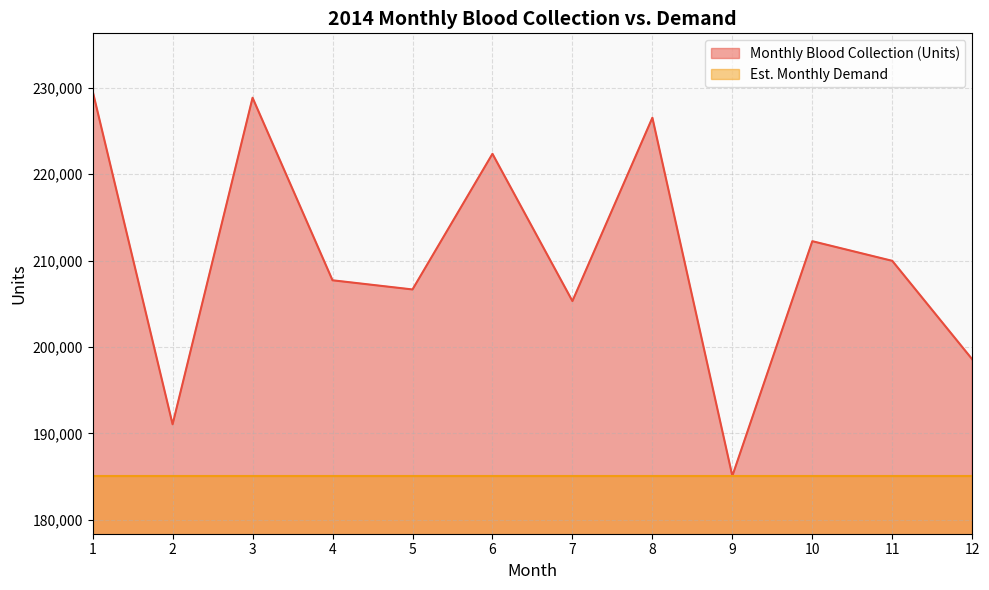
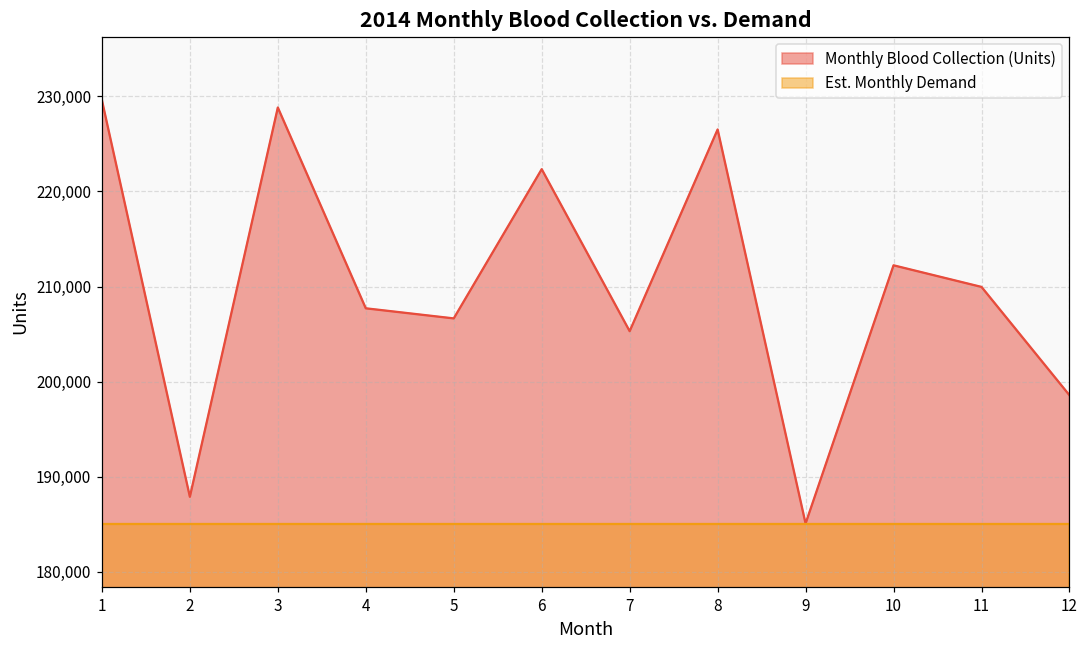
  {
    "Monthly Blood Collection (Units)": {
      "1": "230,000",
-     "2": "191,000",
+     "2": "188,000",
      "3": "229,000",
      "4": "208,000",
      "5": "207,000",
      "6": "222,000",
      "7": "205,000",
      "8": "227,000",
      "10": "212,000",
      "11": "210,000",
      "12": "199,000"
    },
    "Est. Monthly Demand": {
      "1": "185,000",
      "2": "185,000",
      "3": "185,000",
      "4": "185,000",
      "5": "185,000",
      "6": "185,000",
      "7": "185,000",
      "8": "185,000",
      "10": "185,000",
      "11": "185,000",
      "12": "185,000"
    }
  }
